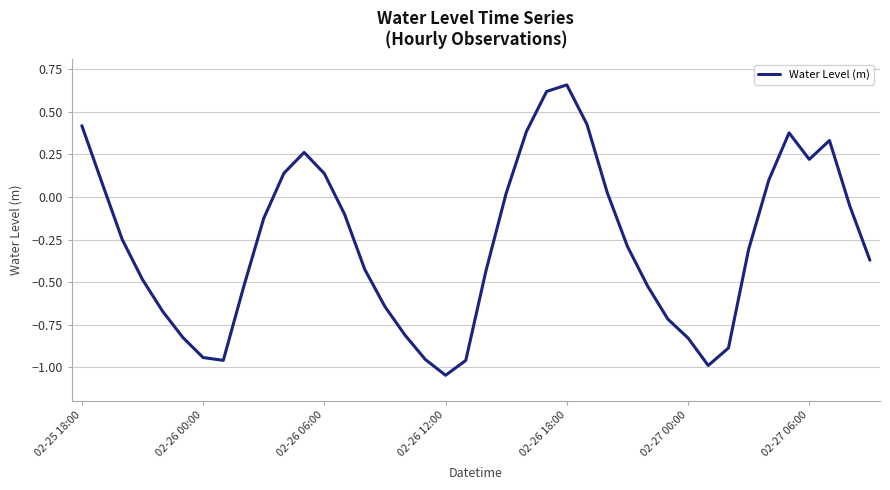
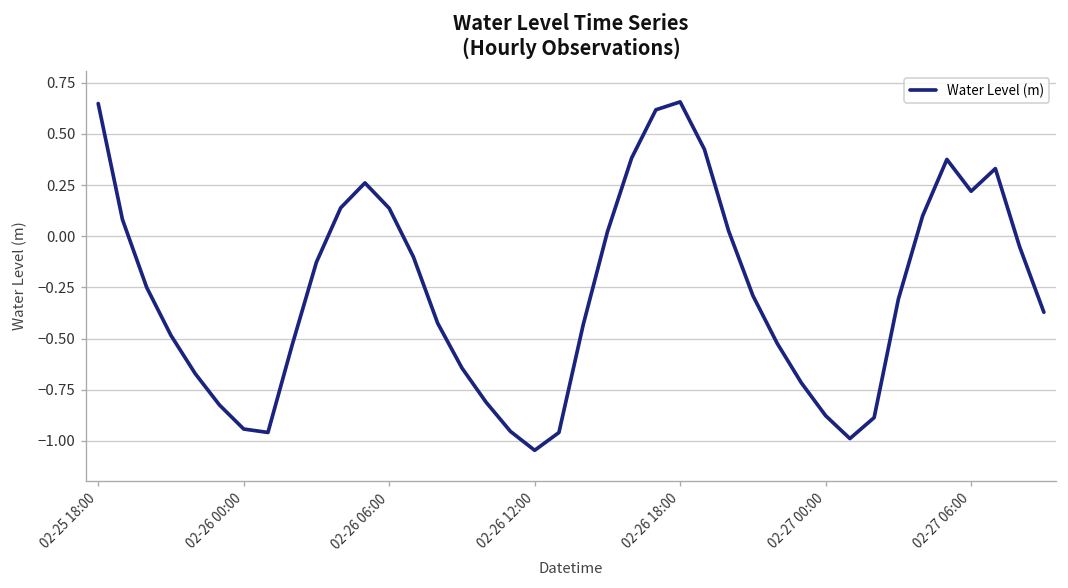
  {
-   "02-25 18:00": 0.42,
+   "02-25 18:00": 0.65,
    "02-26 00:00": -0.94,
    "02-26 06:00": 0.14,
    "02-26 12:00": -1.05,
    "02-26 18:00": 0.66,
-   "02-27 00:00": -0.83,
+   "02-27 00:00": -0.88,
    "02-27 06:00": 0.22
  }
